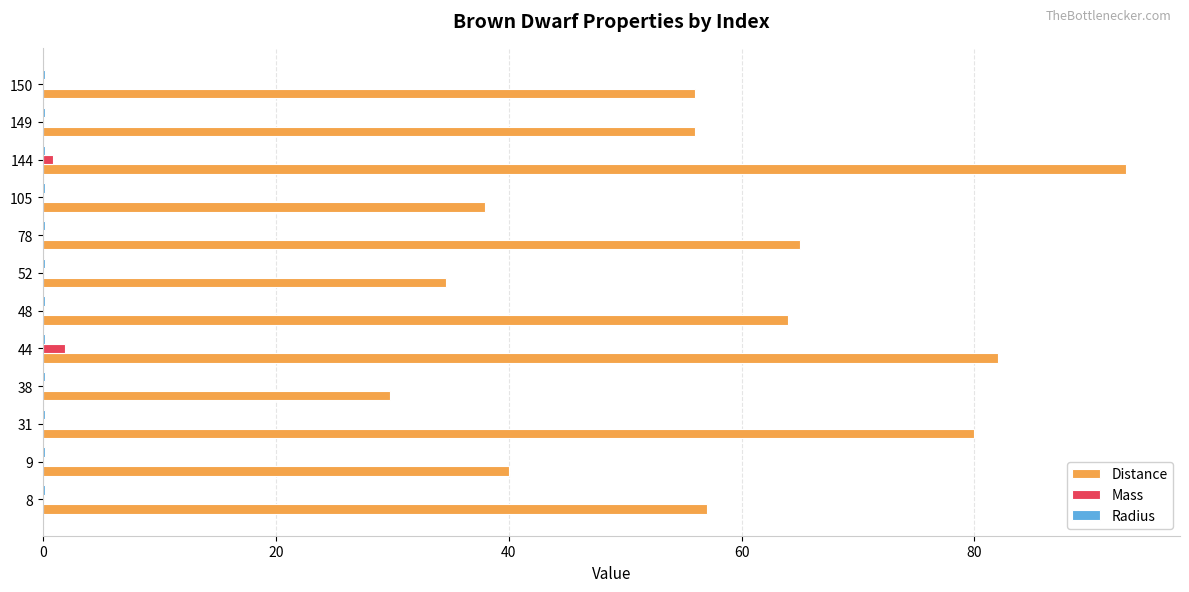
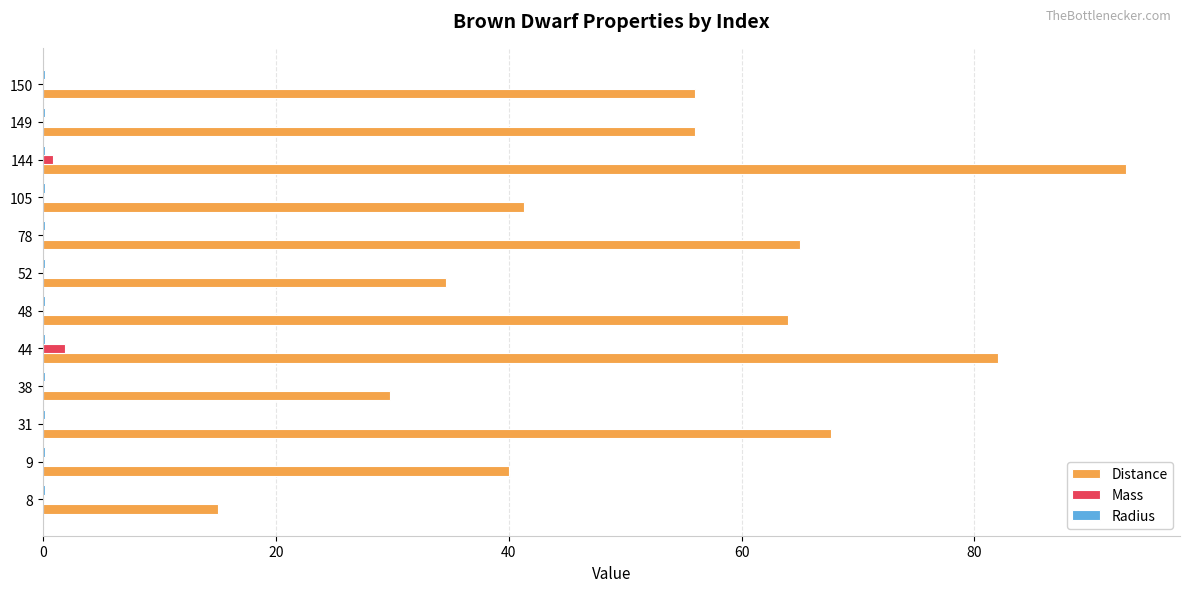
  {
    "Distance": {
      "150": 56.0,
      "149": 56.0,
      "144": 93.0,
-     "105": 38.0,
+     "105": 41.3,
      "78": 65.0,
      "52": 34.6,
      "48": 64.0,
      "44": 82.0,
      "38": 29.8,
-     "31": 80.0,
+     "31": 67.7,
      "9": 40.0,
-     "8": 57
+     "8": 15
    },
    "Mass": {
      "144": 0.8,
      "44": 1.9
    }
  }
